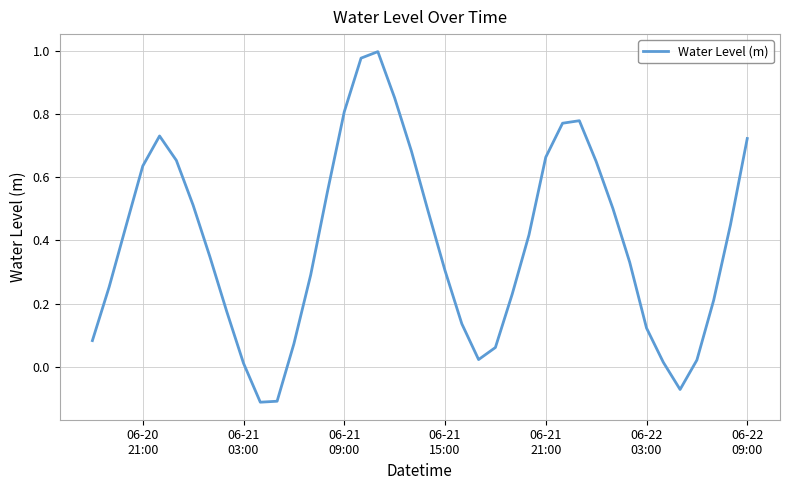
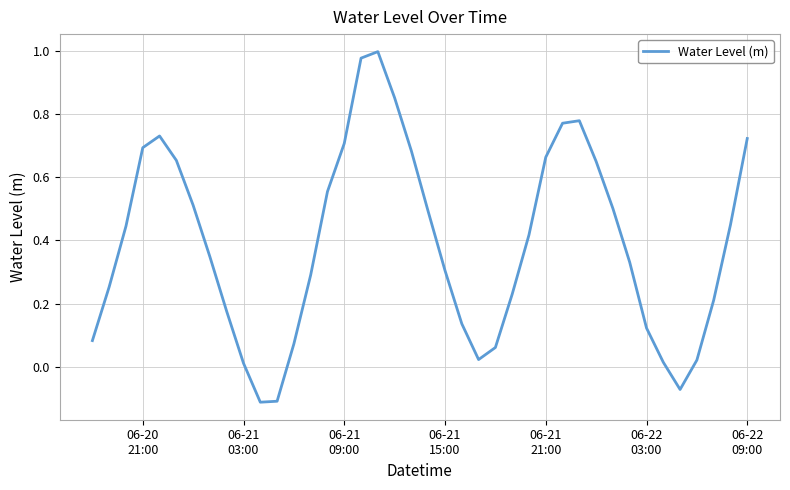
  {
-   "06-20 21:00": 0.64,
+   "06-20 21:00": 0.69,
    "06-21 03:00": 0.01,
-   "06-21 09:00": 0.81,
+   "06-21 09:00": 0.71,
    "06-21 15:00": 0.30,
    "06-21 21:00": 0.66,
    "06-22 03:00": 0.12,
    "06-22 09:00": 0.72
  }
